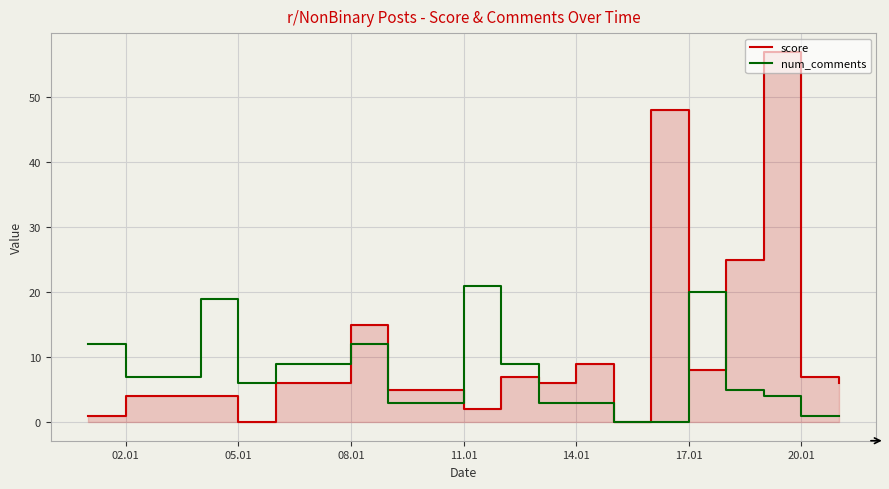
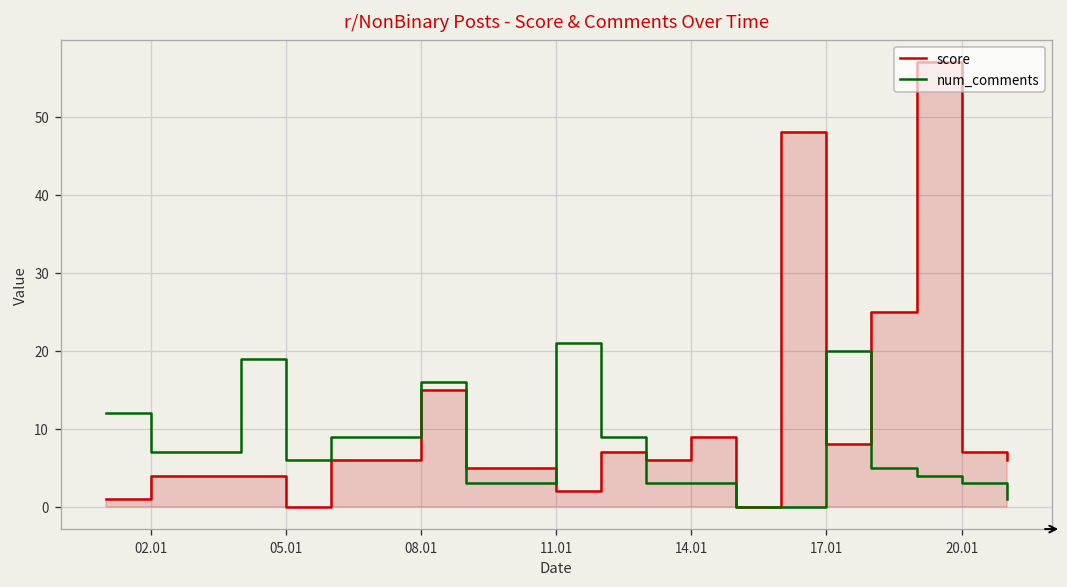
  {
    "num_comments": {
      "02.01": 7,
      "05.01": 6,
-     "08.01": 12,
+     "08.01": 16,
      "11.01": 21,
      "14.01": 3,
      "17.01": 20,
-     "20.01": 1
+     "20.01": 3
    }
  }
